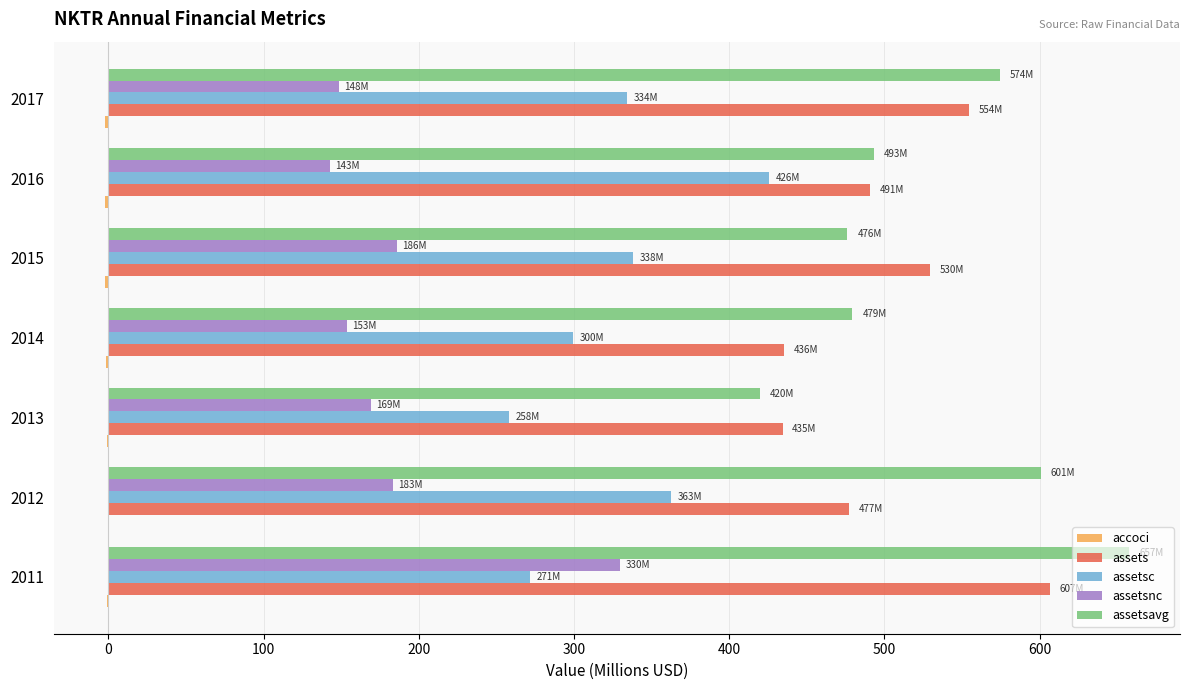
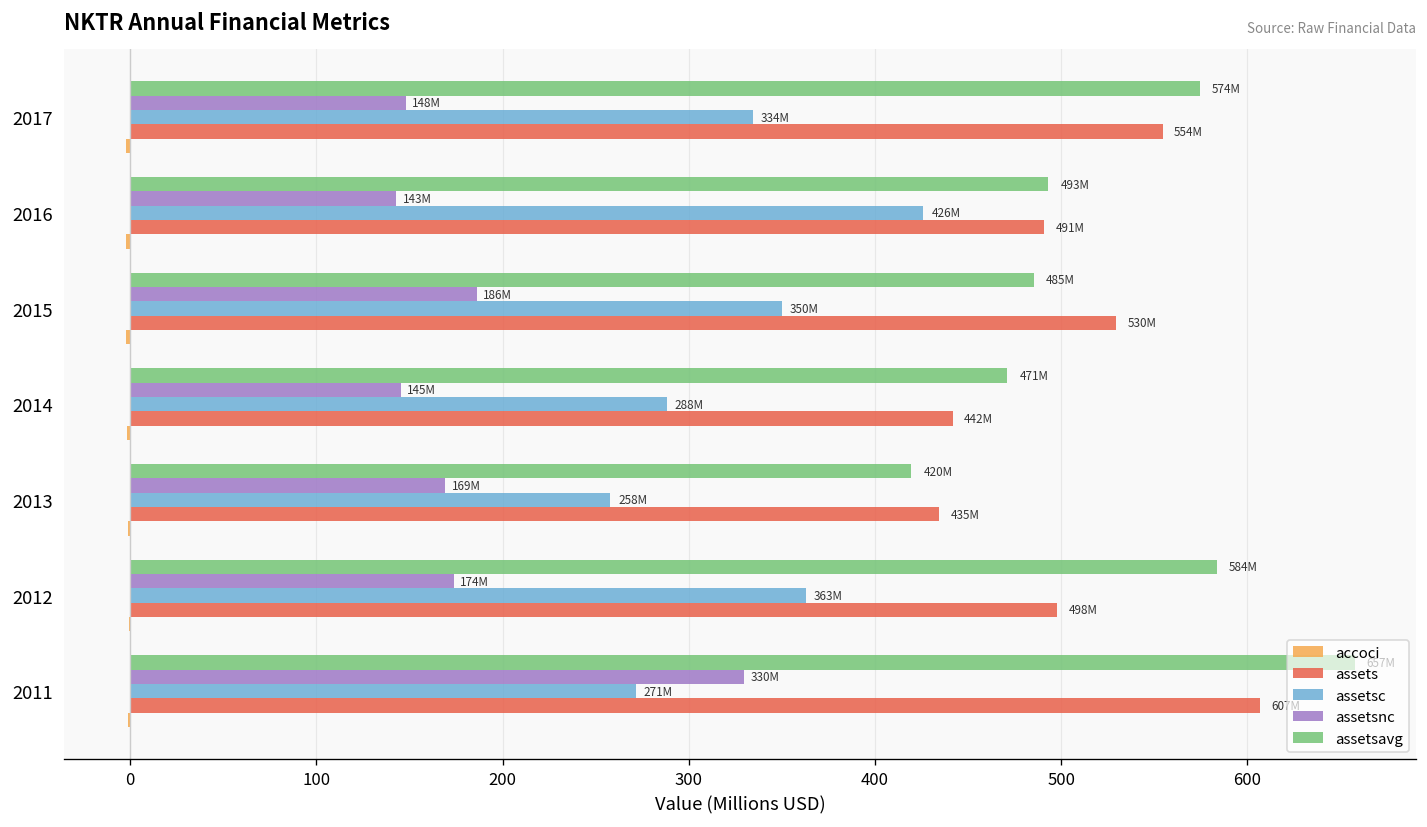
  {
    "accoci": {
      "2017": "-2",
      "2016": "-2",
      "2015": "-2"
    },
    "assets": {
      "2017": "554M",
      "2016": "491M",
      "2015": "530M",
-     "2014": "436M",
+     "2014": "442M",
      "2013": "435M",
-     "2012": "477M"
+     "2012": "498M"
    },
    "assetsc": {
      "2017": "334M",
      "2016": "426M",
-     "2015": "338M",
-     "2014": "300M",
+     "2015": "350M",
+     "2014": "288M",
      "2013": "258M",
      "2012": "363M",
      "2011": "271M"
    },
    "assetsnc": {
      "2017": "148M",
      "2016": "143M",
      "2015": "186M",
-     "2014": "153M",
+     "2014": "145M",
      "2013": "169M",
-     "2012": "183M",
+     "2012": "174M",
      "2011": "330M"
    },
    "assetsavg": {
      "2017": "574M",
      "2016": "493M",
-     "2015": "476M",
-     "2014": "479M",
+     "2015": "485M",
+     "2014": "471M",
      "2013": "420M",
-     "2012": "601M"
+     "2012": "584M"
    }
  }
